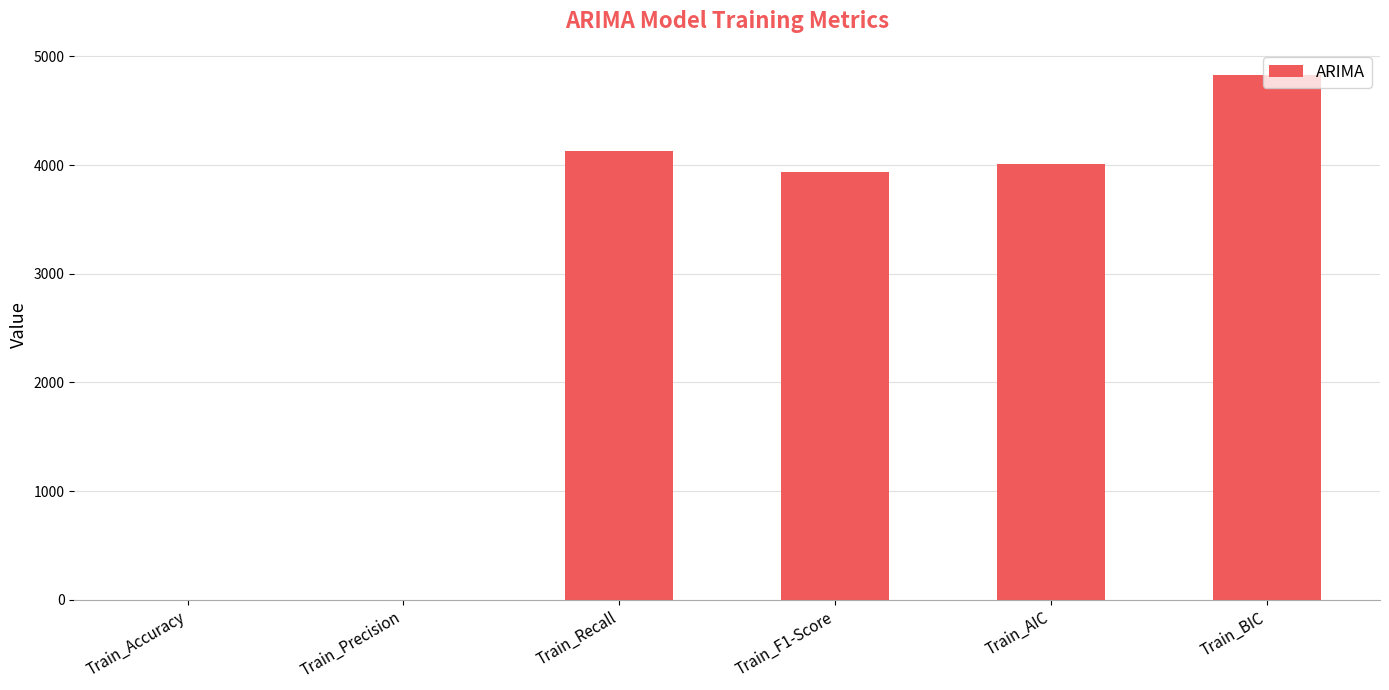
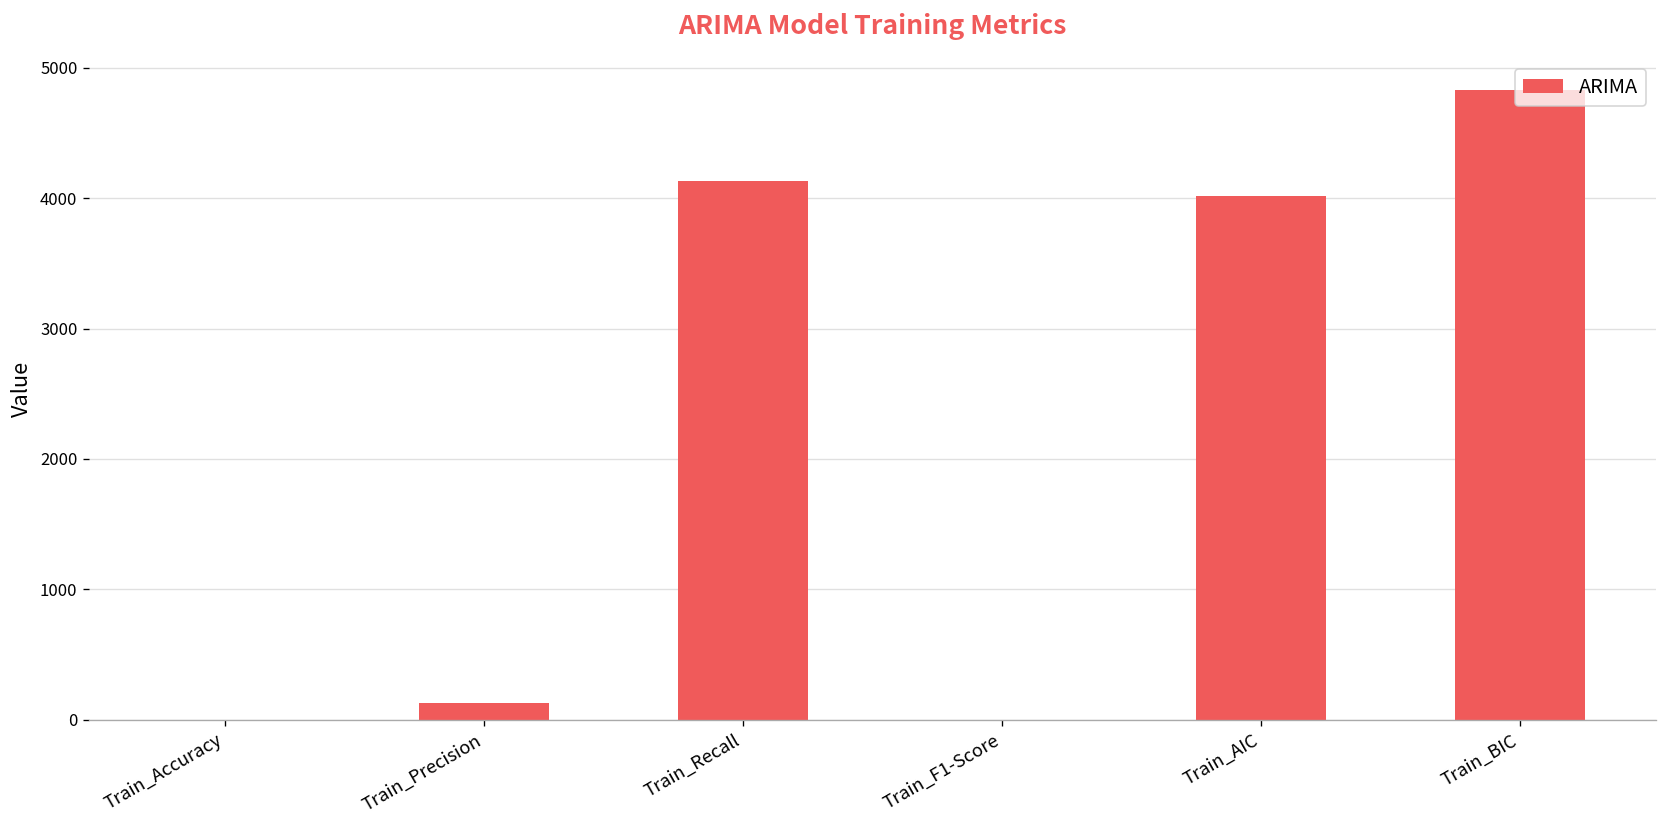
  {
-   "Train_Precision": 0,
+   "Train_Precision": 130,
    "Train_Recall": 4130,
-   "Train_F1-Score": 3930,
+   "Train_F1-Score": 0,
    "Train_AIC": 4010
  }
